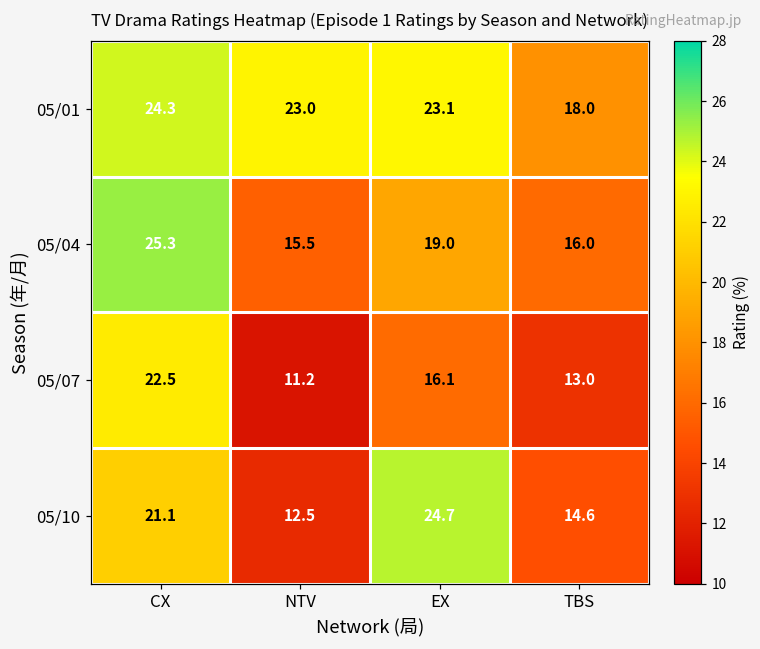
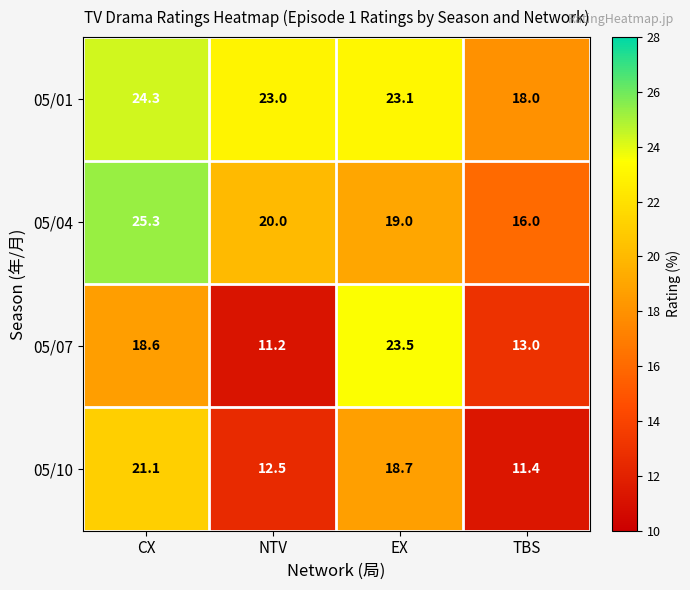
  {
    "05/01": {
      "CX": 24.3,
      "NTV": 23.0,
      "EX": 23.1,
      "TBS": 18.0
    },
    "05/04": {
      "CX": 25.3,
-     "NTV": 15.5,
+     "NTV": 20.0,
      "EX": 19.0,
      "TBS": 16.0
    },
    "05/07": {
-     "CX": 22.5,
+     "CX": 18.6,
      "NTV": 11.2,
-     "EX": 16.1,
+     "EX": 23.5,
      "TBS": 13.0
    },
    "05/10": {
      "CX": 21.1,
      "NTV": 12.5,
-     "EX": 24.7,
-     "TBS": 14.6
+     "EX": 18.7,
+     "TBS": 11.4
    }
  }
